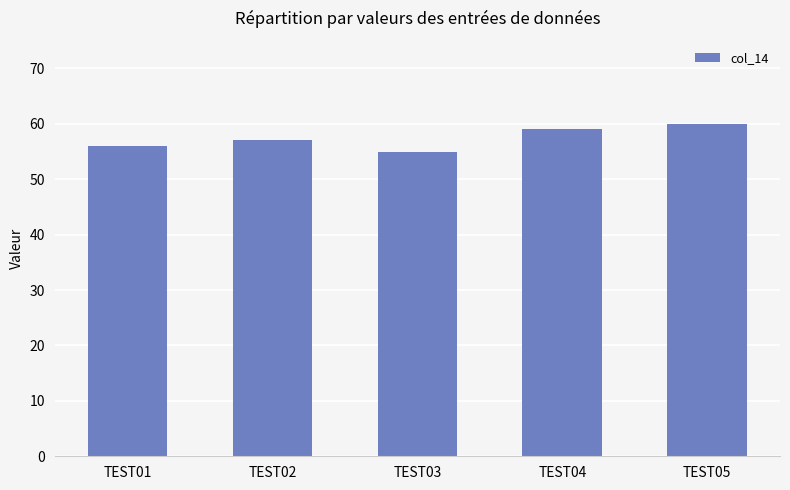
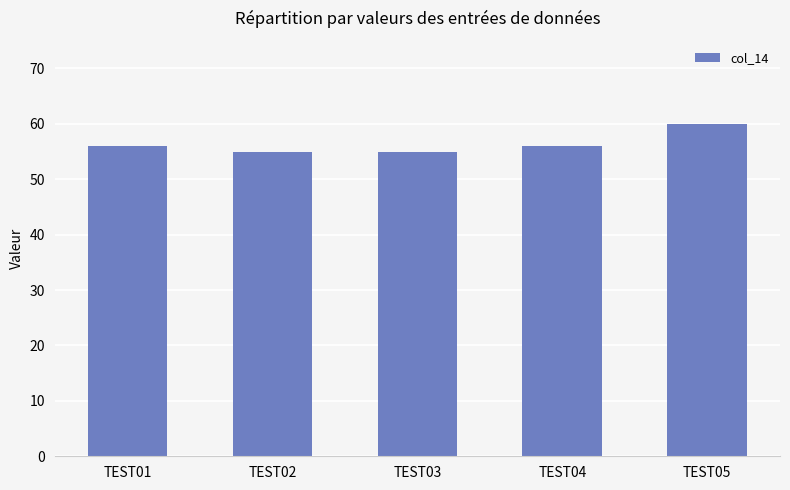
  {
    "TEST01": 56,
-   "TEST02": 57,
+   "TEST02": 55,
    "TEST03": 55,
-   "TEST04": 59,
+   "TEST04": 56,
    "TEST05": 60
  }
